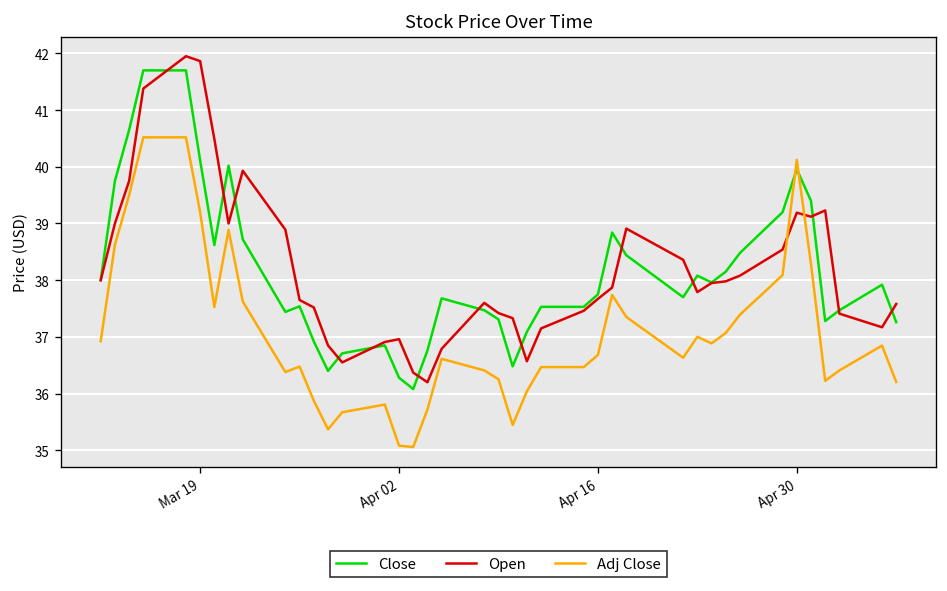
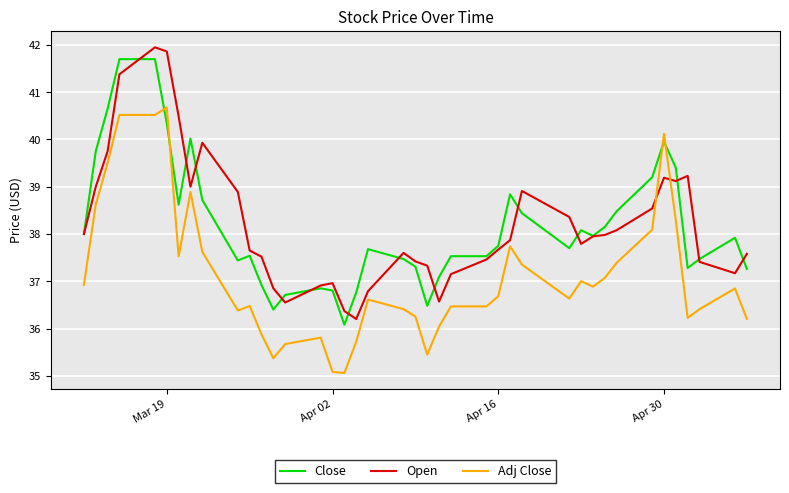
  {
    "Close": {
-     "Mar 19": 40.1,
-     "Apr 02": 36.3,
+     "Mar 19": 40.3,
+     "Apr 02": 36.8,
      "Apr 16": 37.8,
      "Apr 30": 40.0
    },
    "Open": {
      "Mar 19": 41.9,
      "Apr 02": 37.0,
      "Apr 16": 37.7,
      "Apr 30": 39.2
    },
    "Adj Close": {
-     "Mar 19": 39.2,
+     "Mar 19": 40.7,
      "Apr 02": 35.1,
      "Apr 16": 36.7,
      "Apr 30": 40.1
    }
  }
